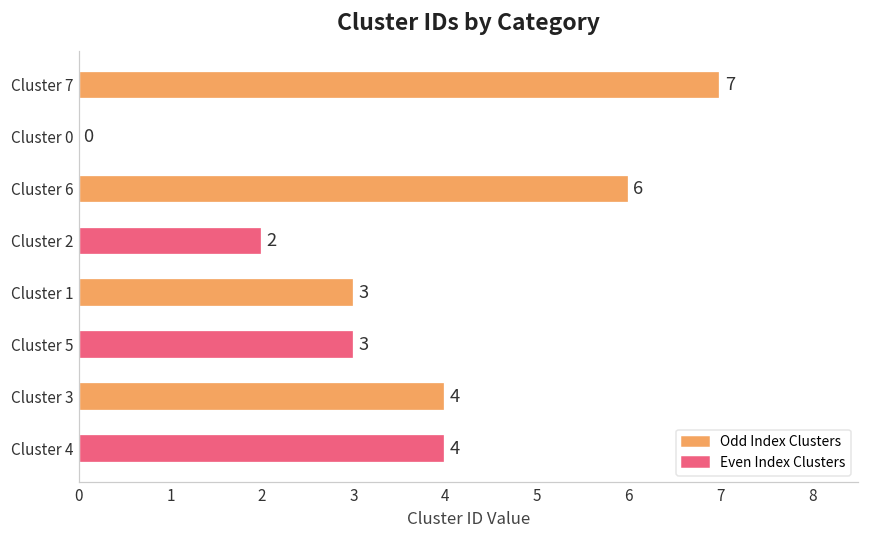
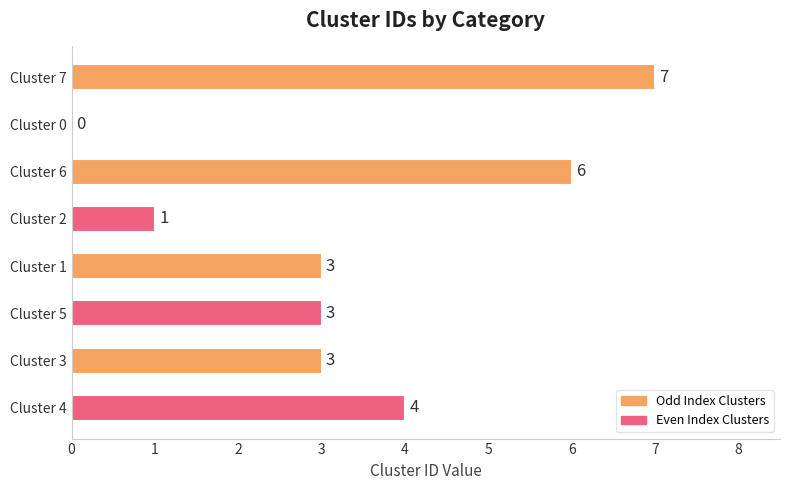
  {
    "Cluster 7": 7,
    "Cluster 0": 0,
    "Cluster 6": 6,
-   "Cluster 2": 2,
+   "Cluster 2": 1,
    "Cluster 1": 3,
    "Cluster 5": 3,
-   "Cluster 3": 4,
+   "Cluster 3": 3,
    "Cluster 4": 4
  }
